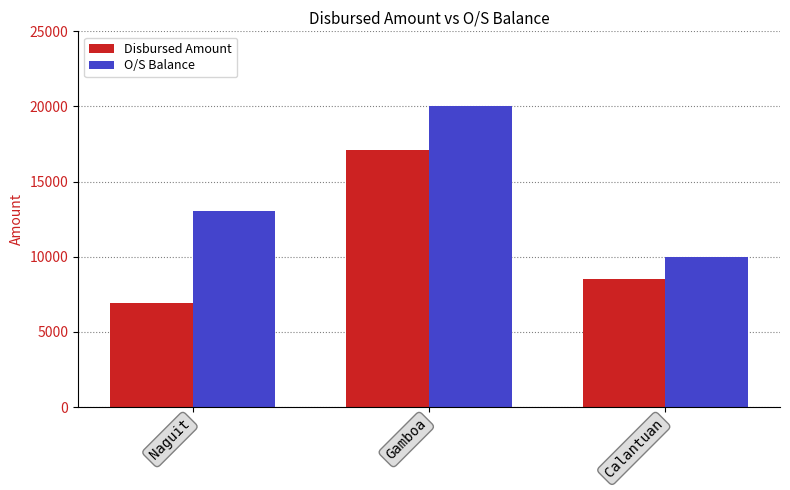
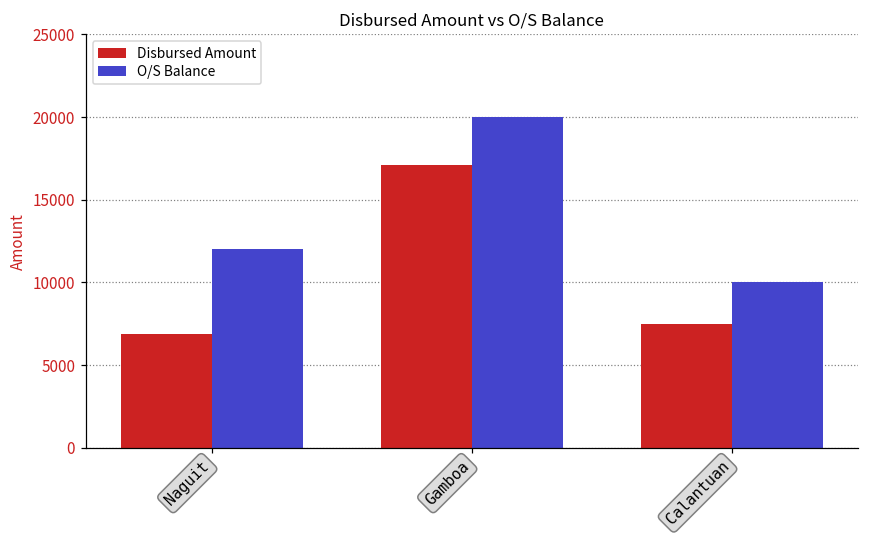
  {
    "Disbursed Amount": {
      "Naguit": 6900,
      "Gamboa": 17100,
-     "Calantuan": 8500
+     "Calantuan": 7500
    },
    "O/S Balance": {
-     "Naguit": 13000,
+     "Naguit": 12000,
      "Gamboa": 20000,
      "Calantuan": 10000
    }
  }
